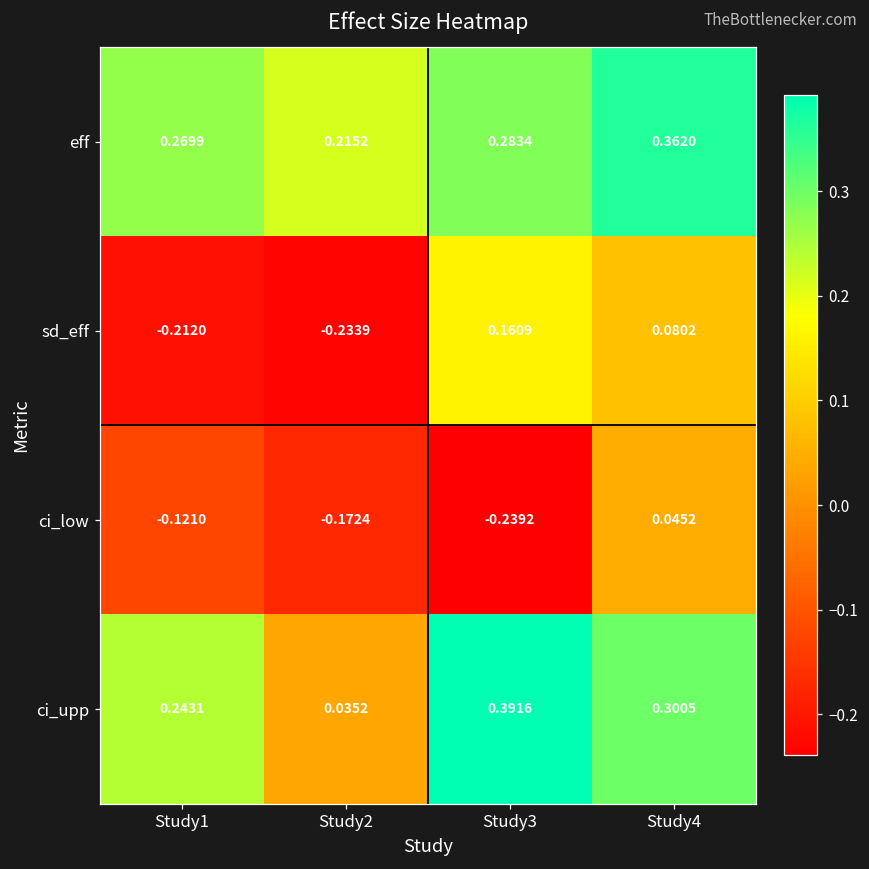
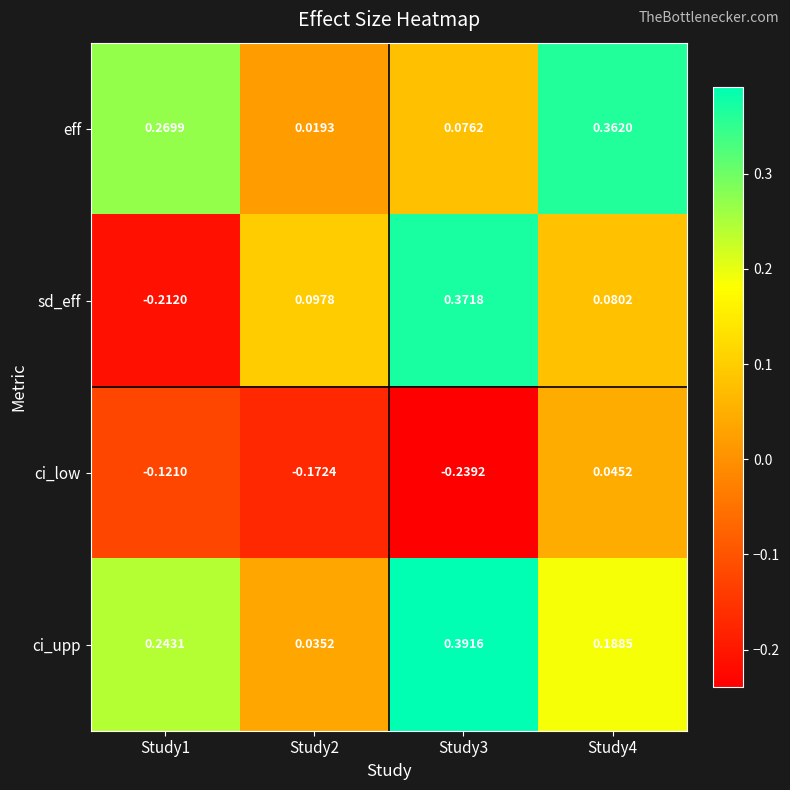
  {
    "eff": {
      "Study1": 0.2699,
-     "Study2": 0.2152,
-     "Study3": 0.2834,
+     "Study2": 0.0193,
+     "Study3": 0.0762,
      "Study4": 0.3620
    },
    "sd_eff": {
      "Study1": -0.2120,
-     "Study2": -0.2339,
-     "Study3": 0.1609,
+     "Study2": 0.0978,
+     "Study3": 0.3718,
      "Study4": 0.0802
    },
    "ci_low": {
      "Study1": -0.1210,
      "Study2": -0.1724,
      "Study3": -0.2392,
      "Study4": 0.0452
    },
    "ci_upp": {
      "Study1": 0.2431,
      "Study2": 0.0352,
      "Study3": 0.3916,
-     "Study4": 0.3005
+     "Study4": 0.1885
    }
  }
